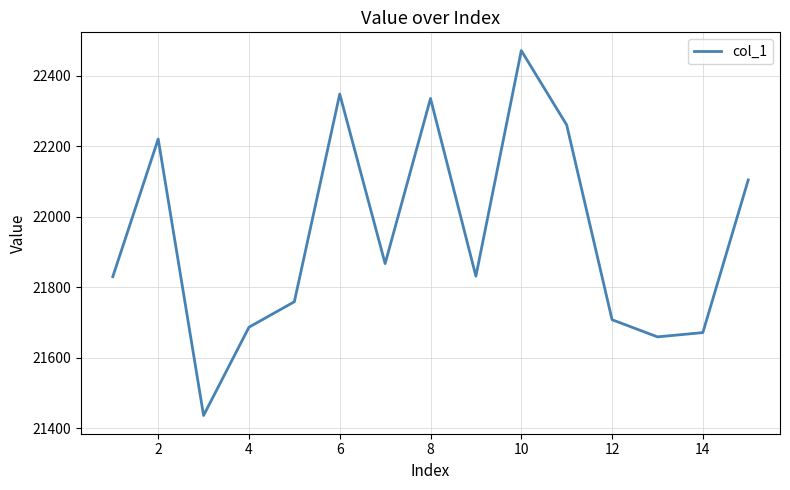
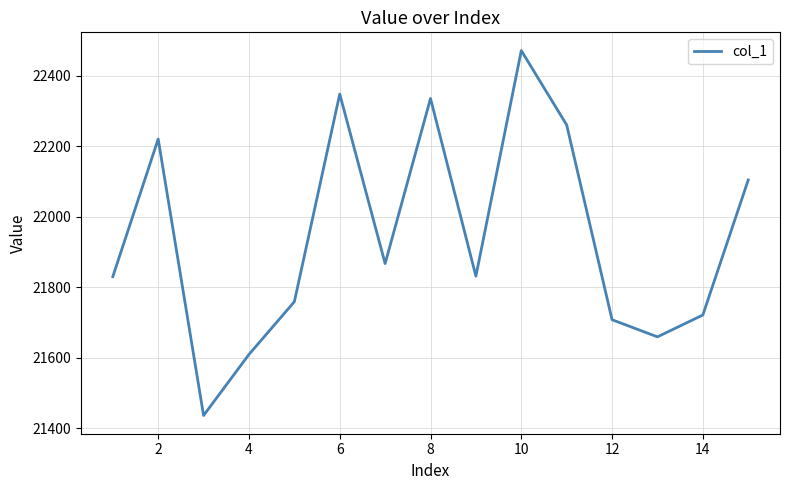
  {
    "2": 22220,
-   "4": 21690,
+   "4": 21610,
    "6": 22350,
    "8": 22340,
    "10": 22470,
    "12": 21710,
-   "14": 21670
+   "14": 21720
  }
